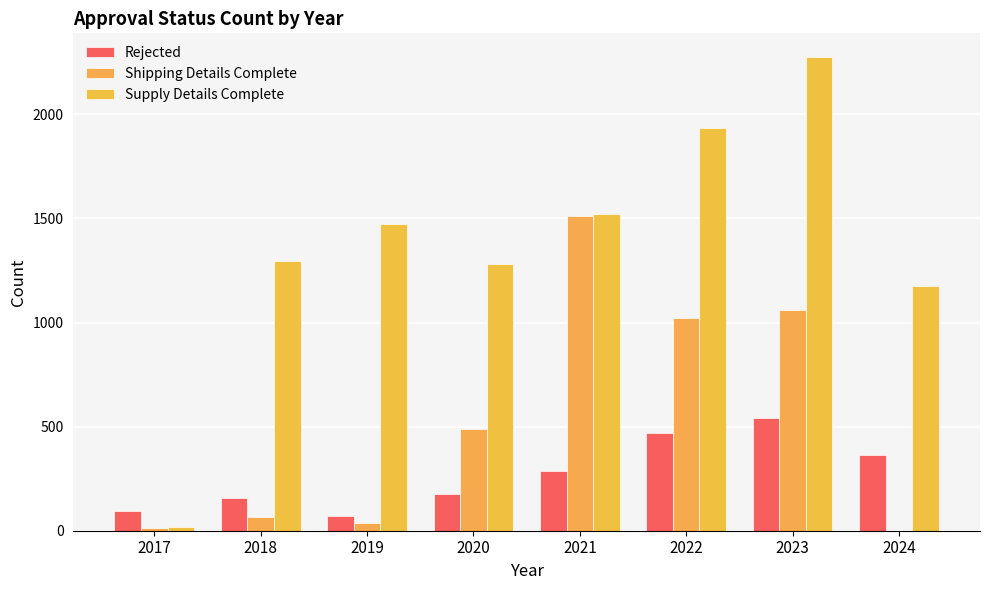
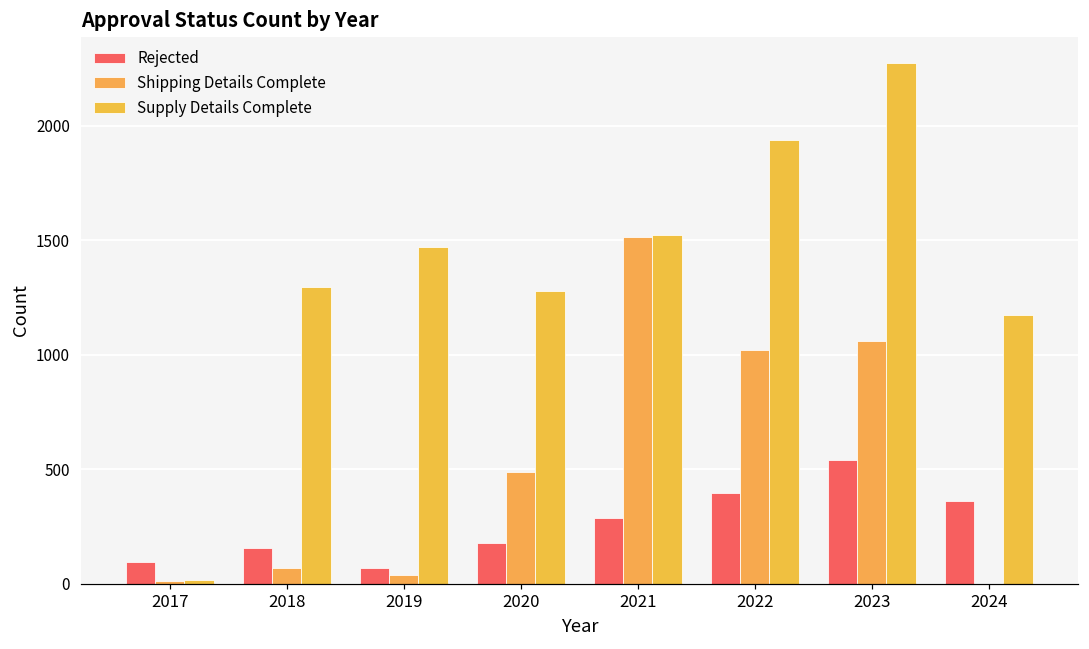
  {
    "Rejected": {
      "2017": 100,
      "2018": 160,
      "2019": 70,
      "2020": 180,
      "2021": 290,
-     "2022": 470,
+     "2022": 400,
      "2023": 540,
      "2024": 360
    }
  }
